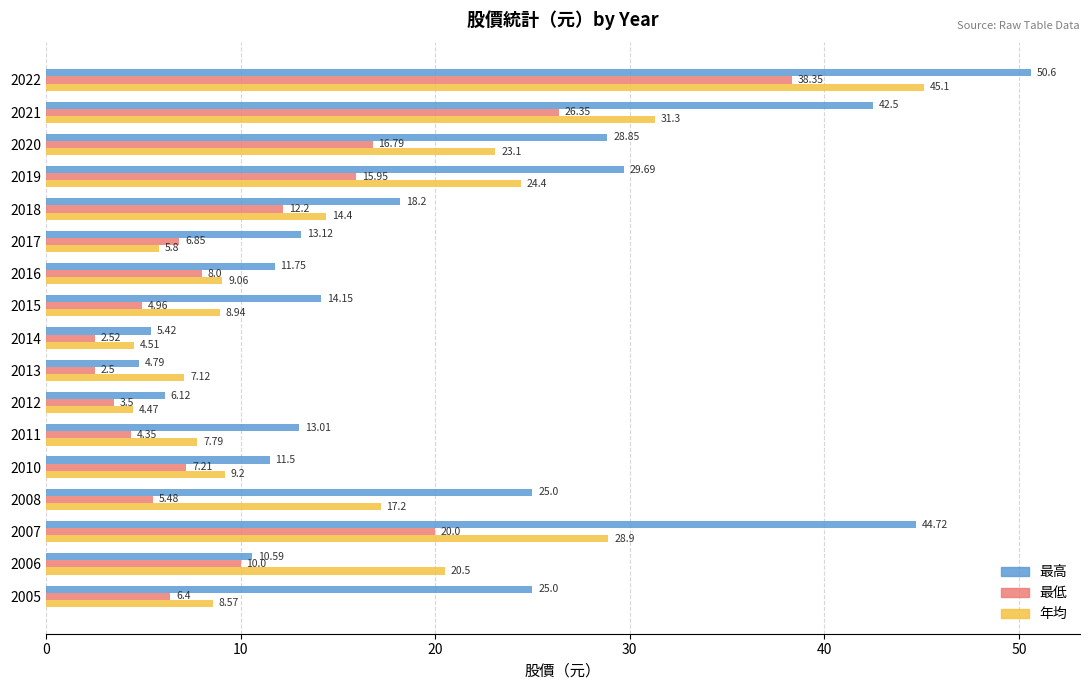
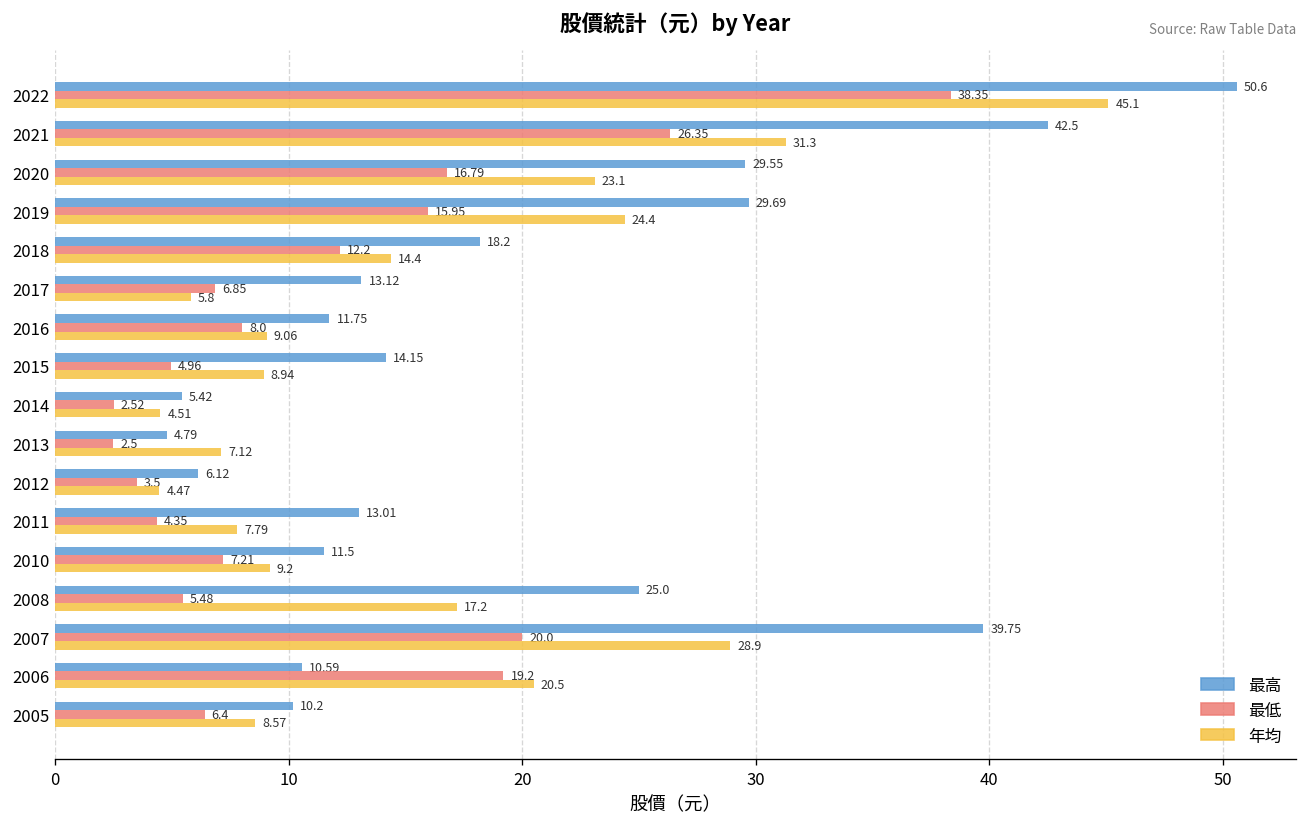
  {
    "最高": {
      "2022": 50.6,
      "2021": 42.5,
-     "2020": 28.85,
+     "2020": 29.55,
      "2019": 29.69,
      "2018": 18.2,
      "2017": 13.12,
      "2016": 11.75,
      "2015": 14.15,
      "2014": 5.42,
      "2013": 4.79,
      "2012": 6.12,
      "2011": 13.01,
      "2010": 11.5,
      "2008": 25.0,
-     "2007": 44.72,
+     "2007": 39.75,
      "2006": 10.59,
-     "2005": 25.0
+     "2005": 10.2
    },
    "最低": {
      "2022": 38.35,
      "2021": 26.35,
      "2020": 16.79,
      "2019": 15.95,
      "2018": 12.2,
      "2017": 6.85,
      "2016": 8.0,
      "2015": 4.96,
      "2014": 2.52,
      "2013": 2.5,
      "2012": 3.5,
      "2011": 4.35,
      "2010": 7.21,
      "2008": 5.48,
      "2007": 20.0,
-     "2006": 10.0,
+     "2006": 19.2,
      "2005": 6.4
    },
    "年均": {
      "2022": 45.1,
      "2021": 31.3,
      "2020": 23.1,
      "2019": 24.4,
      "2018": 14.4,
      "2017": 5.8,
      "2016": 9.06,
      "2015": 8.94,
      "2014": 4.51,
      "2013": 7.12,
      "2012": 4.47,
      "2011": 7.79,
      "2010": 9.2,
      "2008": 17.2,
      "2007": 28.9,
      "2006": 20.5,
      "2005": 8.57
    }
  }
